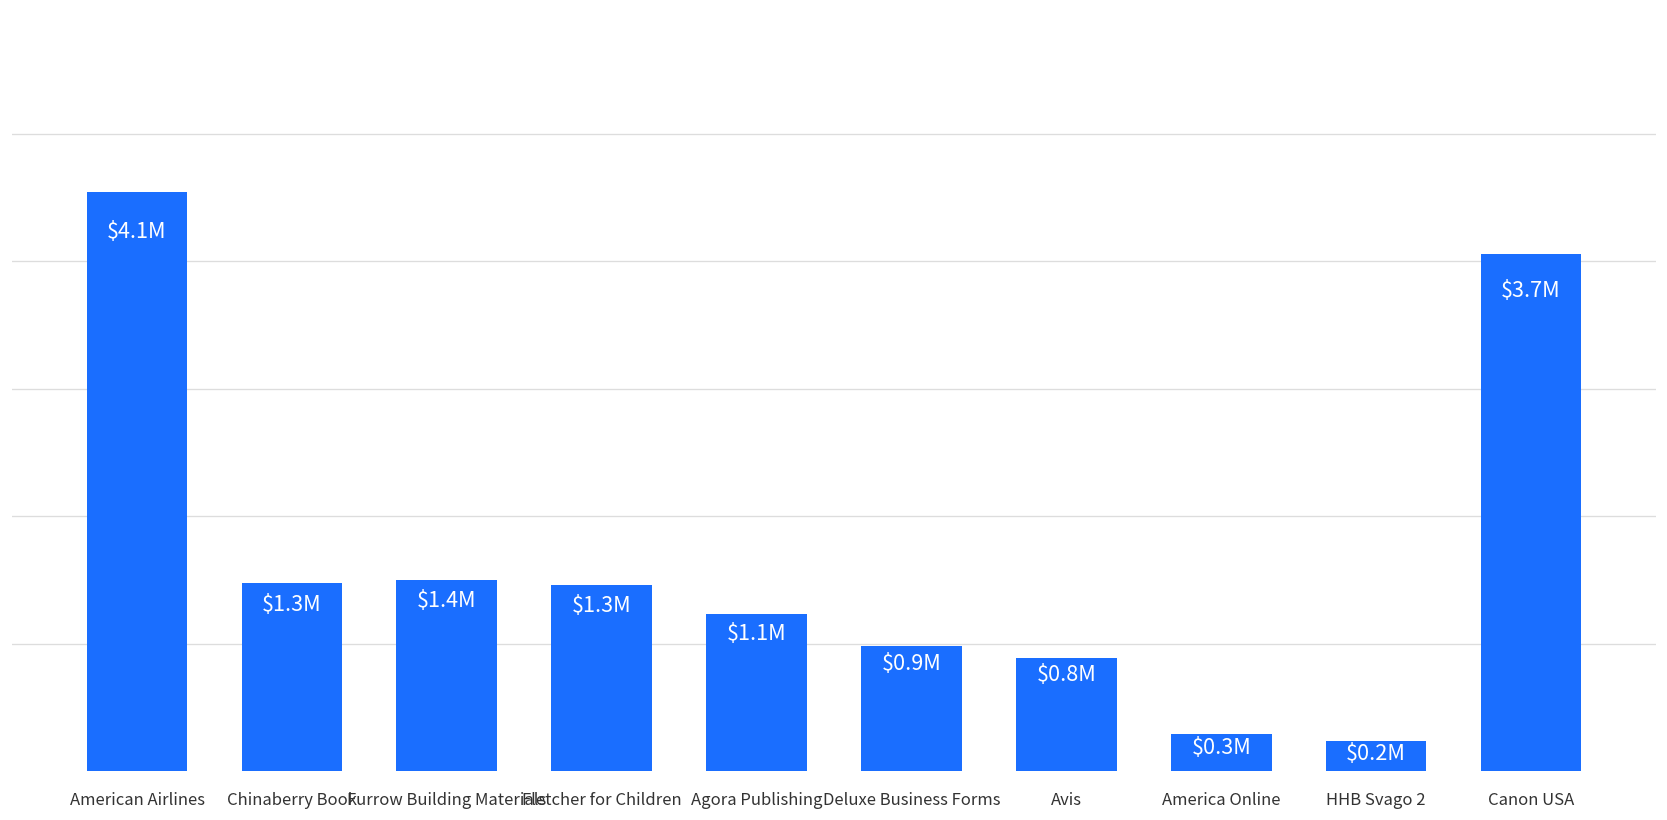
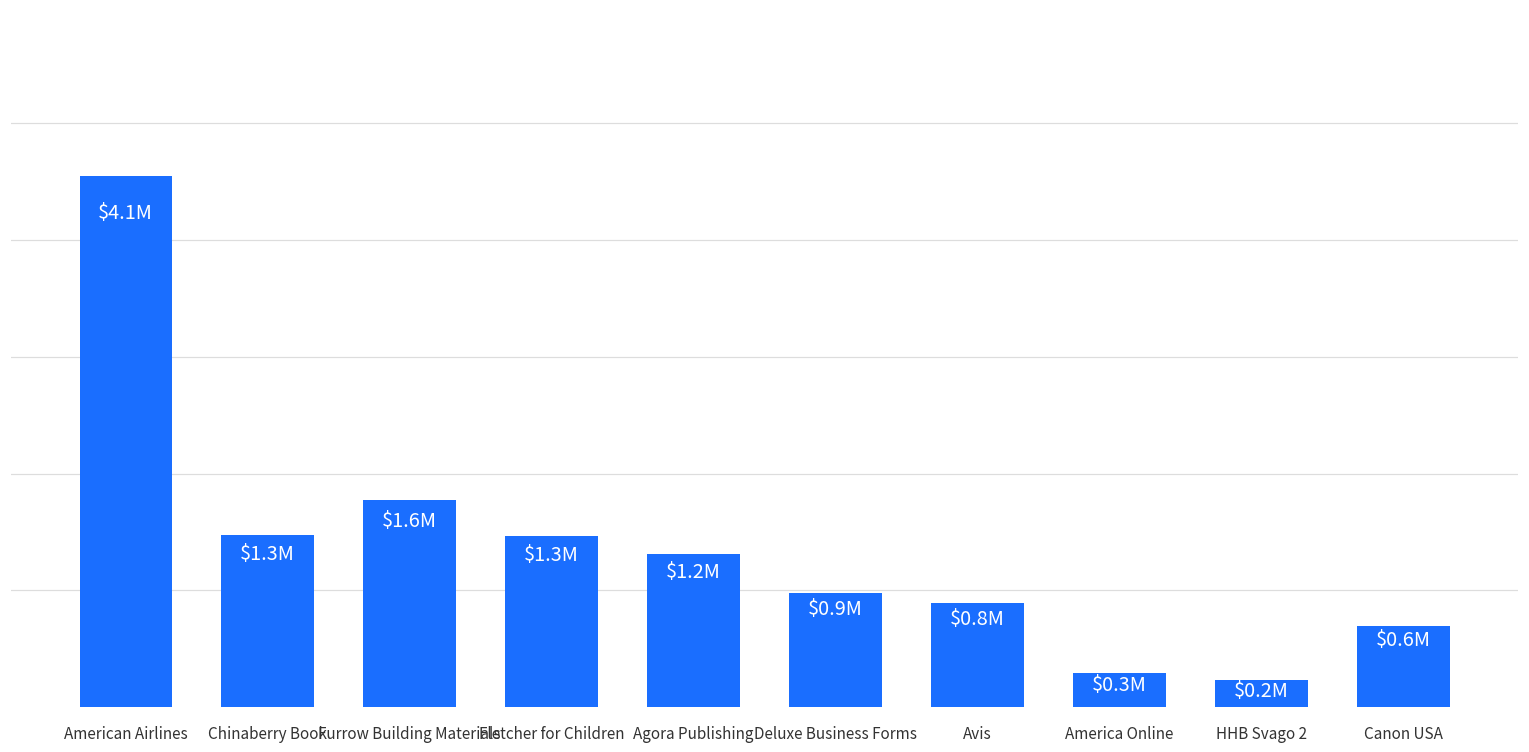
  {
    "American Airlines": "$4.1M",
    "Chinaberry Book": "$1.3M",
-   "Furrow Building Materials": "$1.4M",
-   "Agora Publishing": "$1.1M",
+   "Furrow Building Materials": "$1.6M",
+   "Agora Publishing": "$1.2M",
    "Deluxe Business Forms": "$0.9M",
    "Avis": "$0.8M",
    "America Online": "$0.3M",
    "HHB Svago 2": "$0.2M",
-   "Canon USA": "$3.7M"
+   "Canon USA": "$0.6M"
  }
